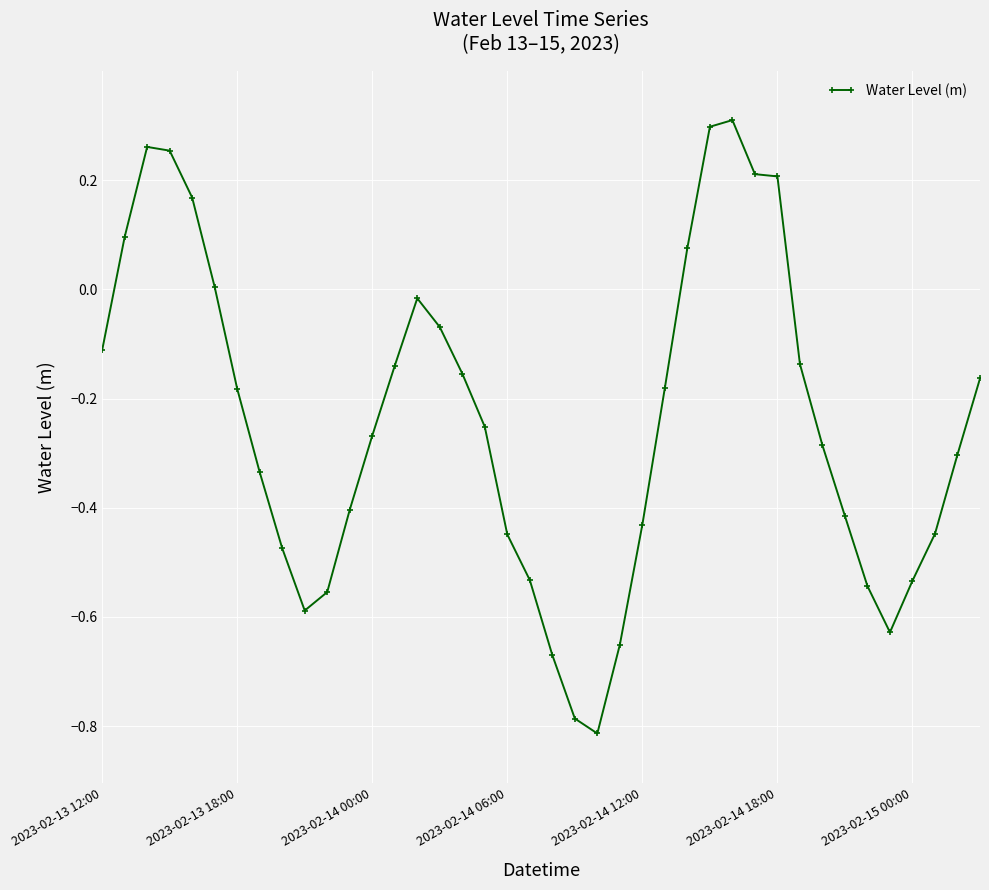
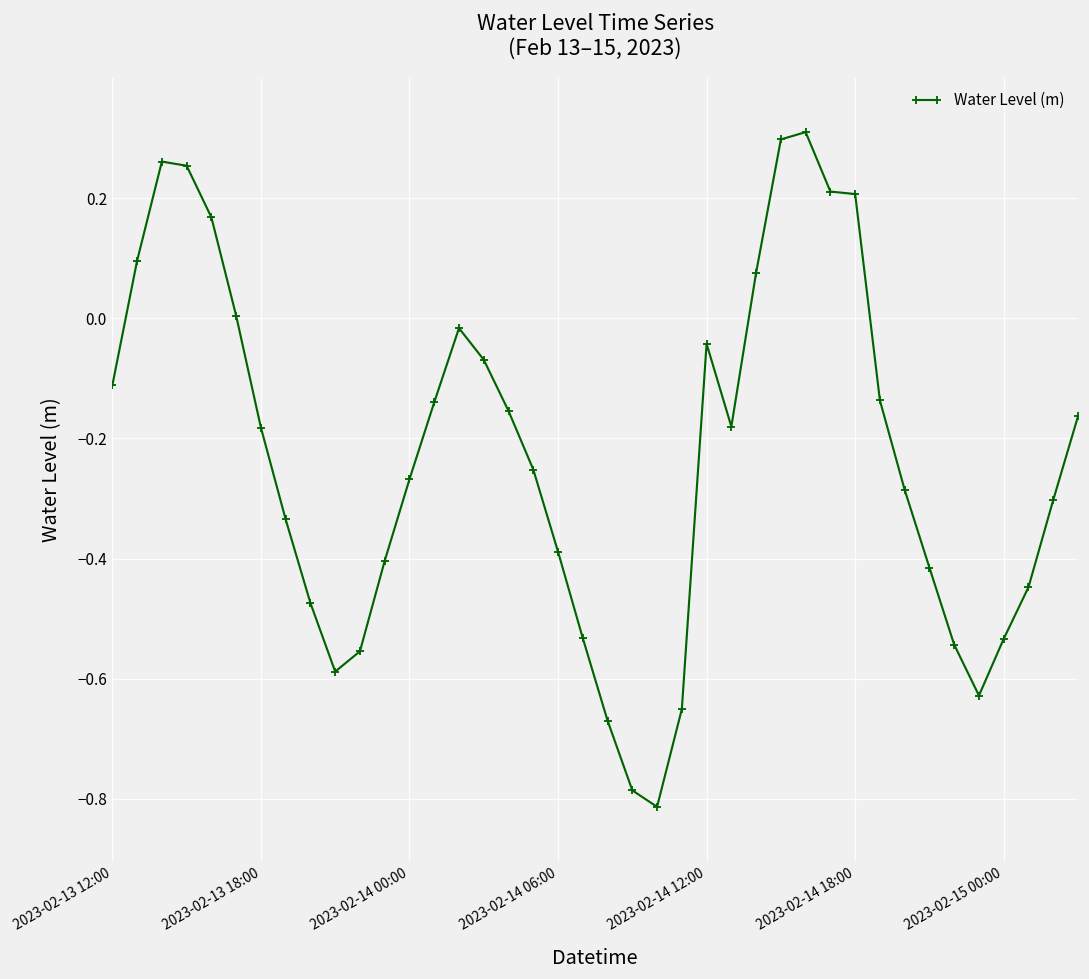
  {
    "2023-02-13 12:00": -0.11,
    "2023-02-13 18:00": -0.18,
    "2023-02-14 00:00": -0.27,
-   "2023-02-14 06:00": -0.45,
-   "2023-02-14 12:00": -0.43,
+   "2023-02-14 06:00": -0.39,
+   "2023-02-14 12:00": -0.04,
    "2023-02-14 18:00": 0.21,
    "2023-02-15 00:00": -0.53
  }
